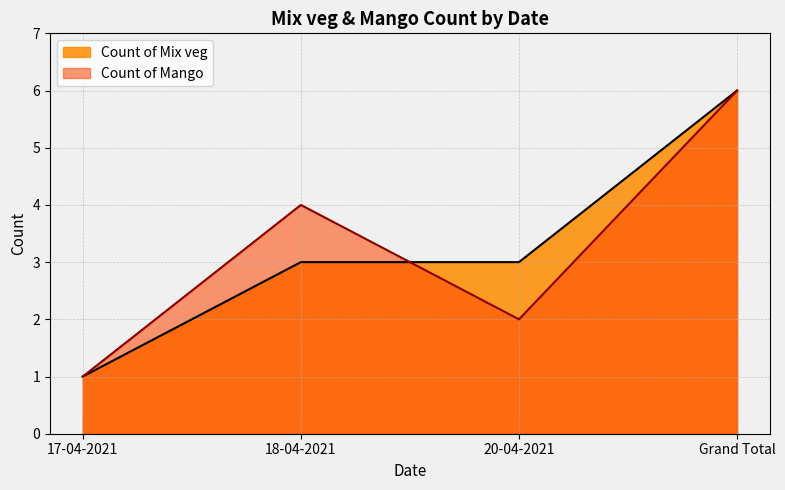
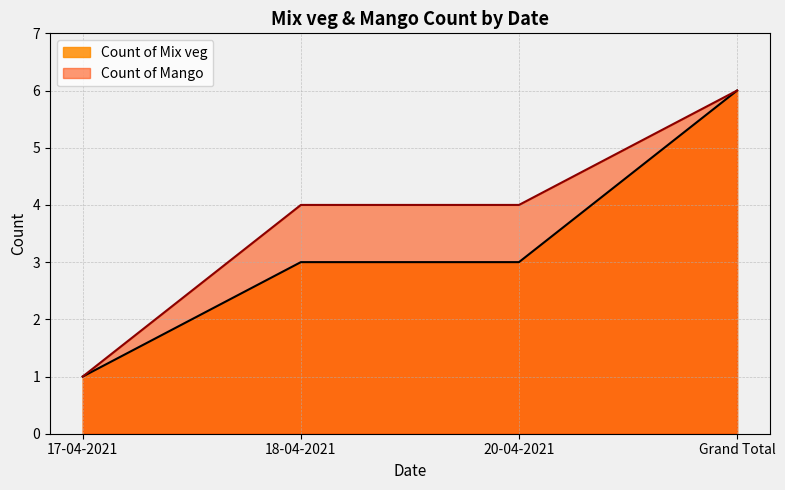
  {
    "Count of Mix veg": {
      "18-04-2021": 3,
      "20-04-2021": 3
    },
    "Count of Mango": {
      "18-04-2021": 4,
-     "20-04-2021": 2
+     "20-04-2021": 4
    }
  }
